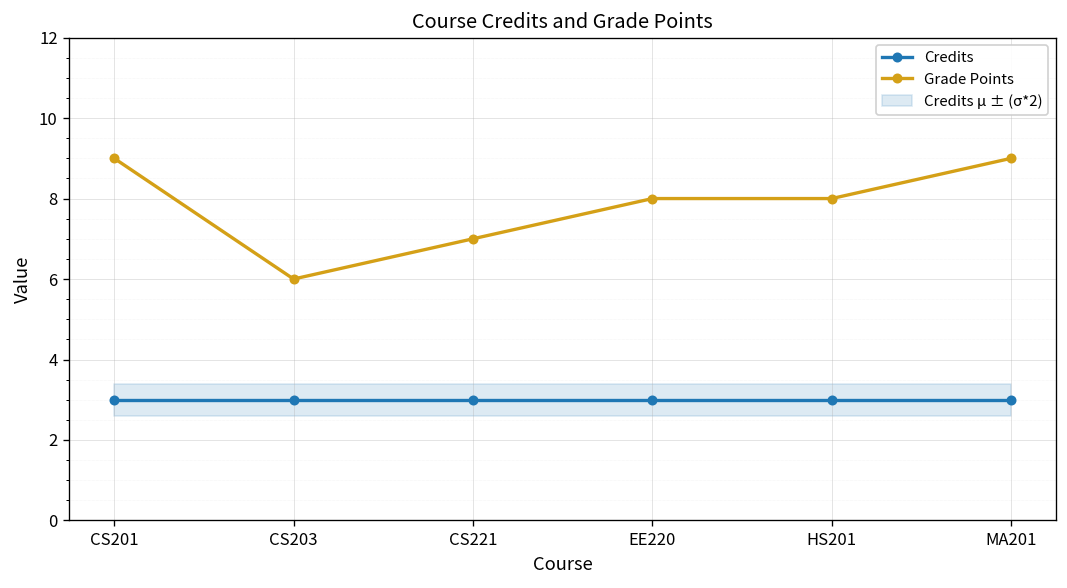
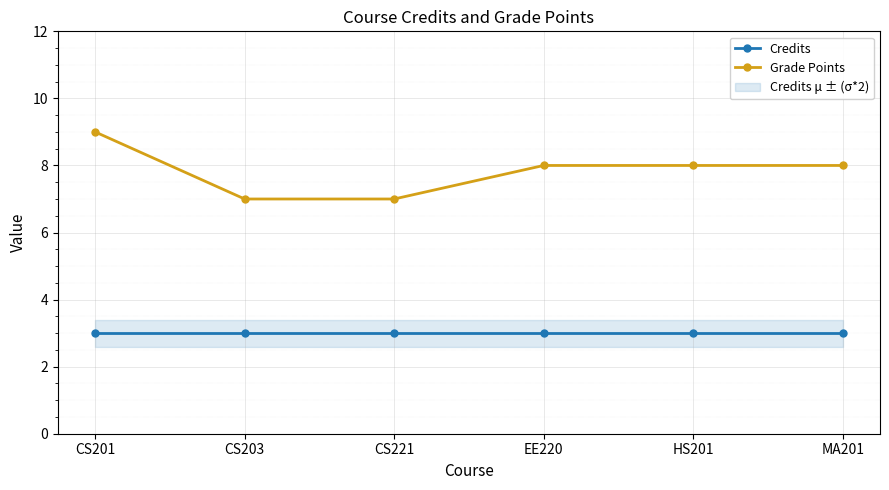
  {
    "Grade Points": {
      "CS201": 9,
-     "CS203": 6,
+     "CS203": 7,
      "CS221": 7,
      "EE220": 8,
      "HS201": 8,
-     "MA201": 9
+     "MA201": 8
    }
  }
